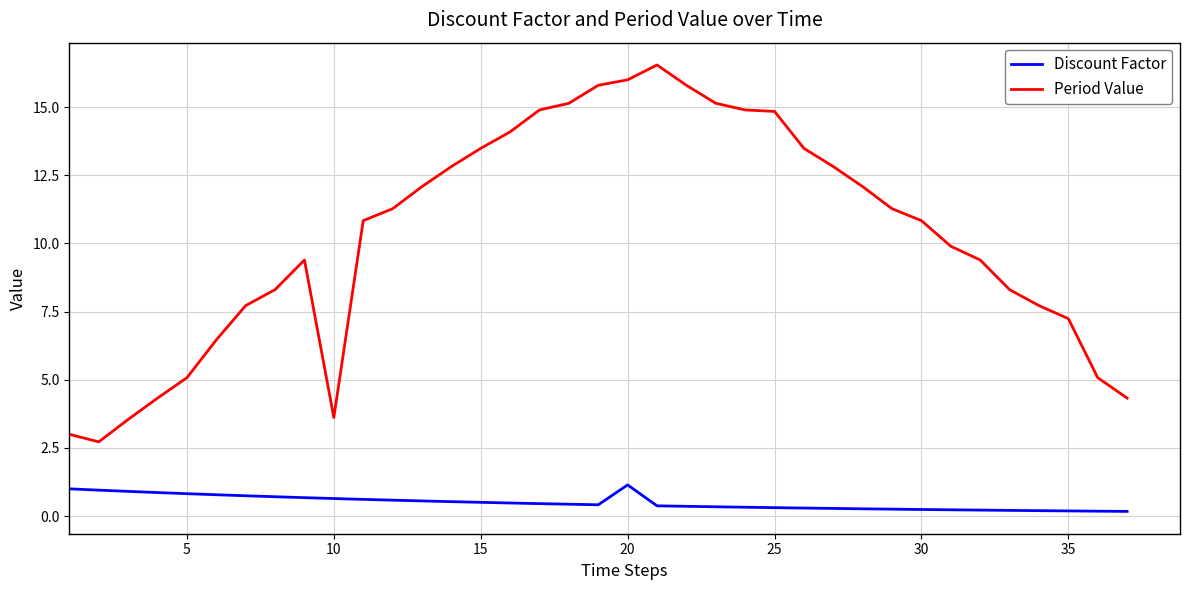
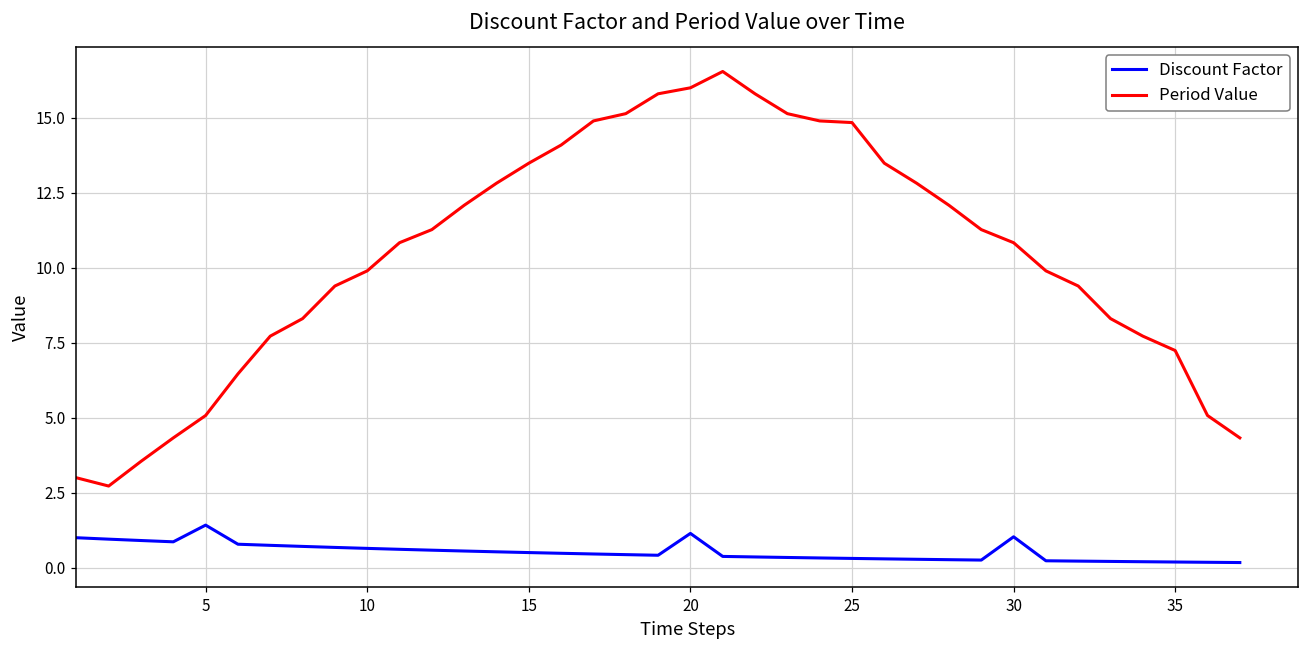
  {
    "Discount Factor": {
-     "5": 0.8,
+     "5": 1.4,
      "10": 0.6,
      "15": 0.5,
      "20": 1.1,
      "25": 0.3,
-     "30": 0.2,
+     "30": 1.0,
      "35": 0.2
    },
    "Period Value": {
      "5": 5.1,
-     "10": 3.6,
+     "10": 9.9,
      "15": 13.5,
      "20": 16.0,
      "25": 14.8,
      "30": 10.8,
      "35": 7.2
    }
  }
